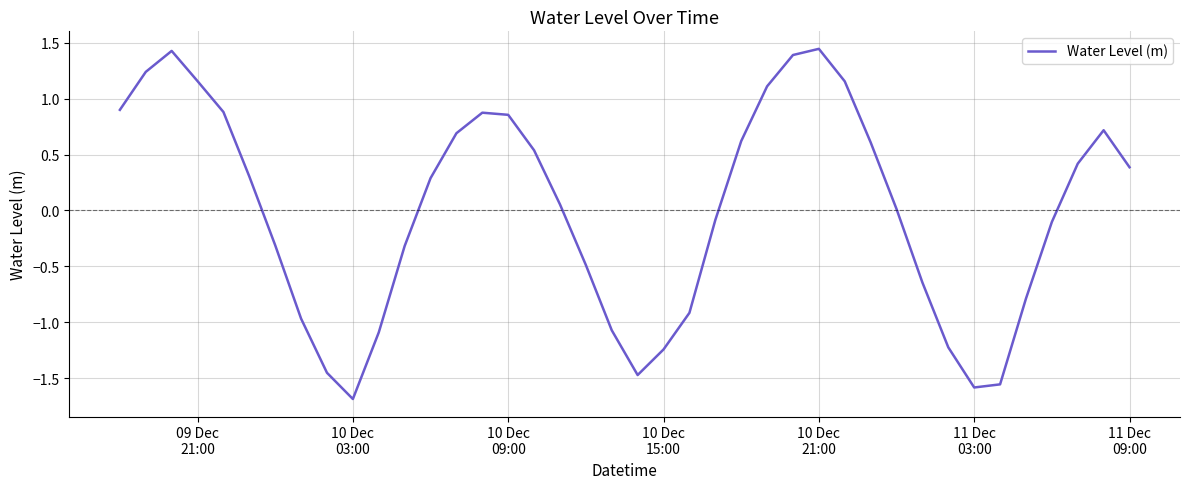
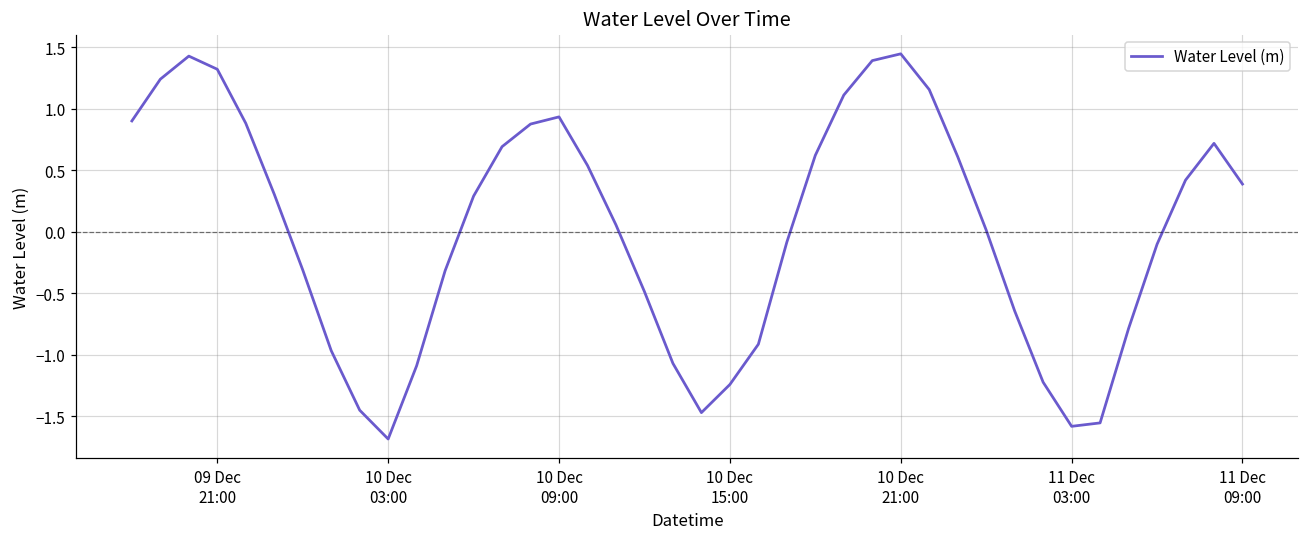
  {
-   "09 Dec 21:00": 1.16,
+   "09 Dec 21:00": 1.32,
    "10 Dec 03:00": -1.69,
-   "10 Dec 09:00": 0.86,
+   "10 Dec 09:00": 0.93,
    "10 Dec 15:00": -1.24,
    "10 Dec 21:00": 1.45,
    "11 Dec 03:00": -1.58,
    "11 Dec 09:00": 0.39
  }
